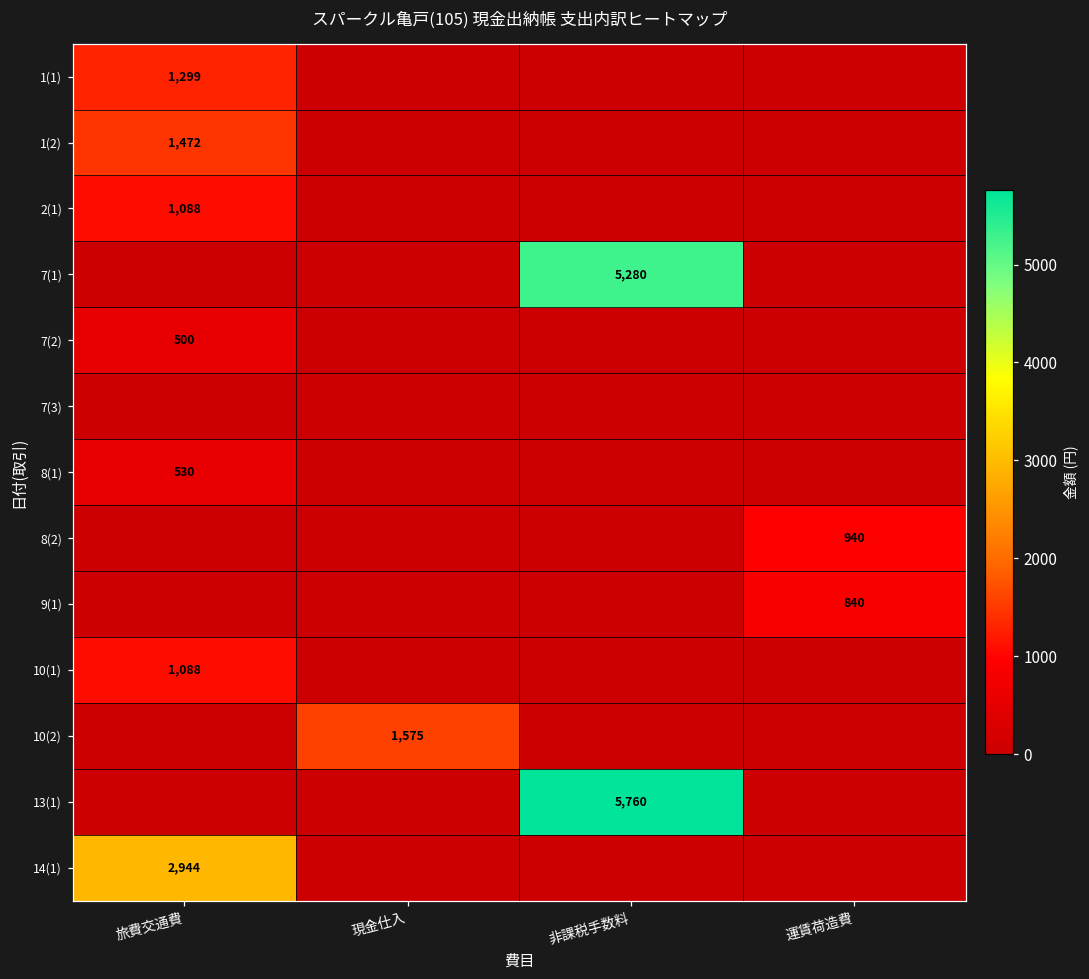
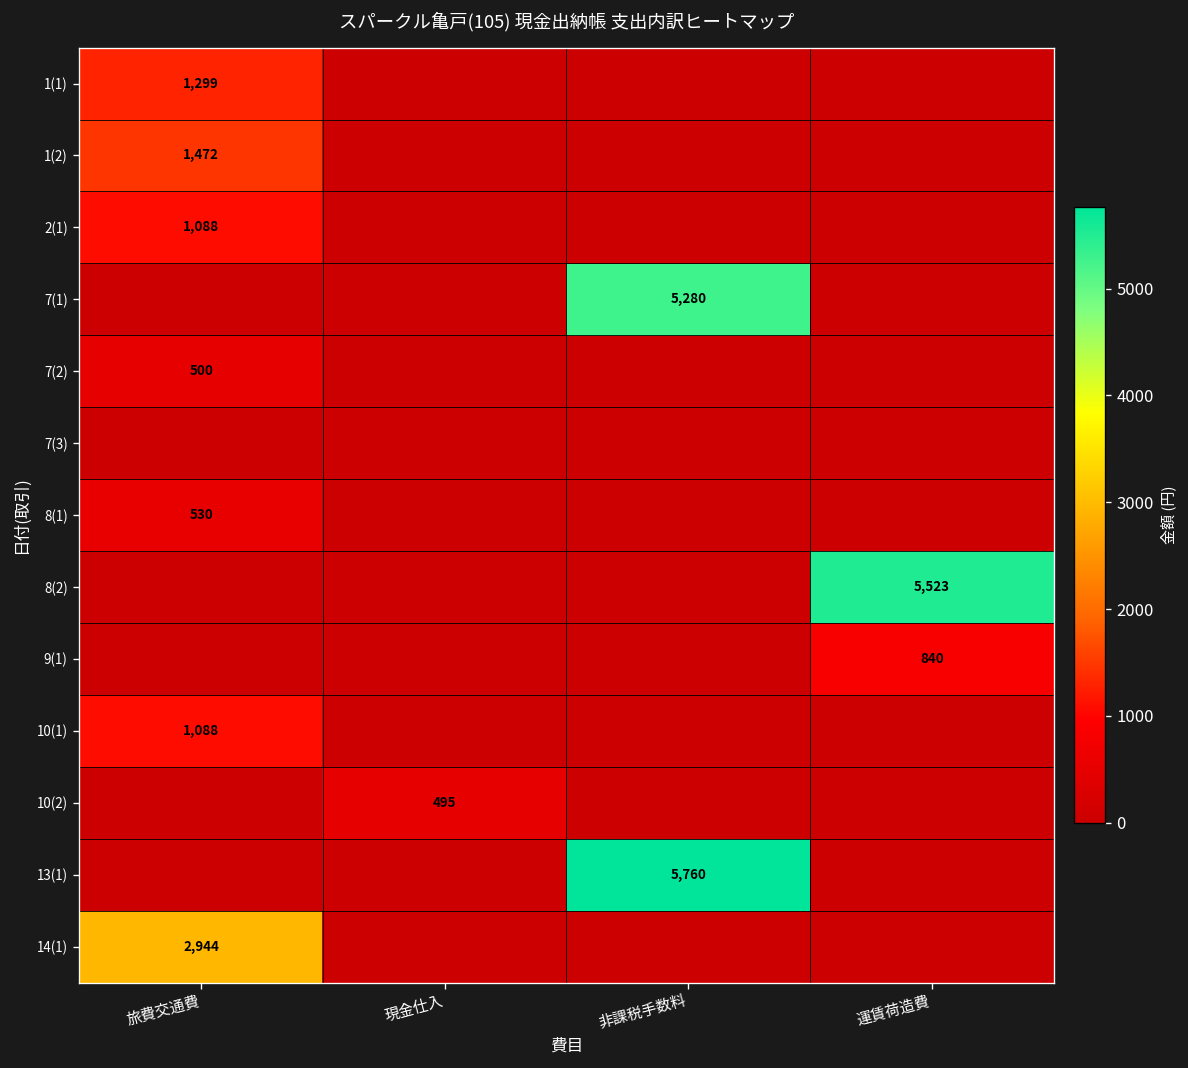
  {
    "1(1)": {
      "旅費交通費": "1,299"
    },
    "1(2)": {
      "旅費交通費": "1,472"
    },
    "2(1)": {
      "旅費交通費": "1,088"
    },
    "7(1)": {
      "非課税手数料": "5,280"
    },
    "7(2)": {
      "旅費交通費": "500"
    },
    "8(1)": {
      "旅費交通費": "530"
    },
    "8(2)": {
-     "運賃荷造費": "940"
+     "運賃荷造費": "5,523"
    },
    "9(1)": {
      "運賃荷造費": "840"
    },
    "10(1)": {
      "旅費交通費": "1,088"
    },
    "10(2)": {
-     "現金仕入": "1,575"
+     "現金仕入": "495"
    },
    "13(1)": {
      "非課税手数料": "5,760"
    },
    "14(1)": {
      "旅費交通費": "2,944"
    }
  }
